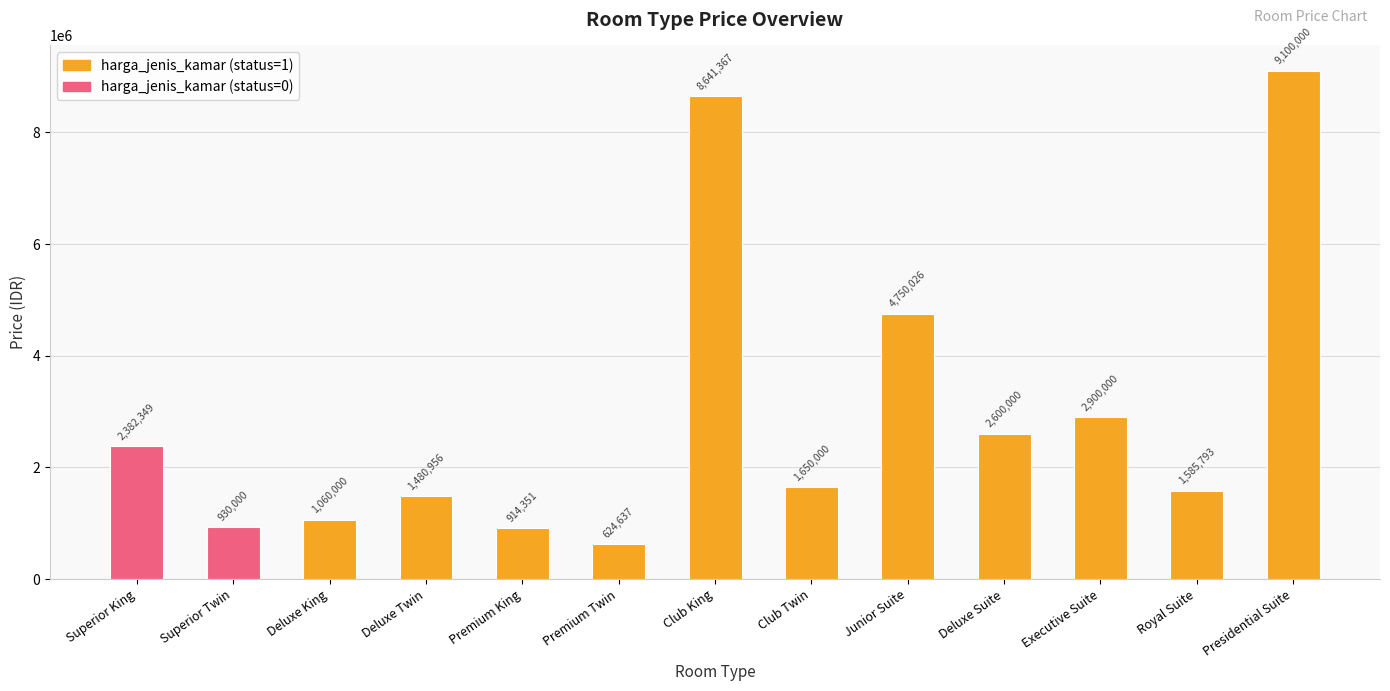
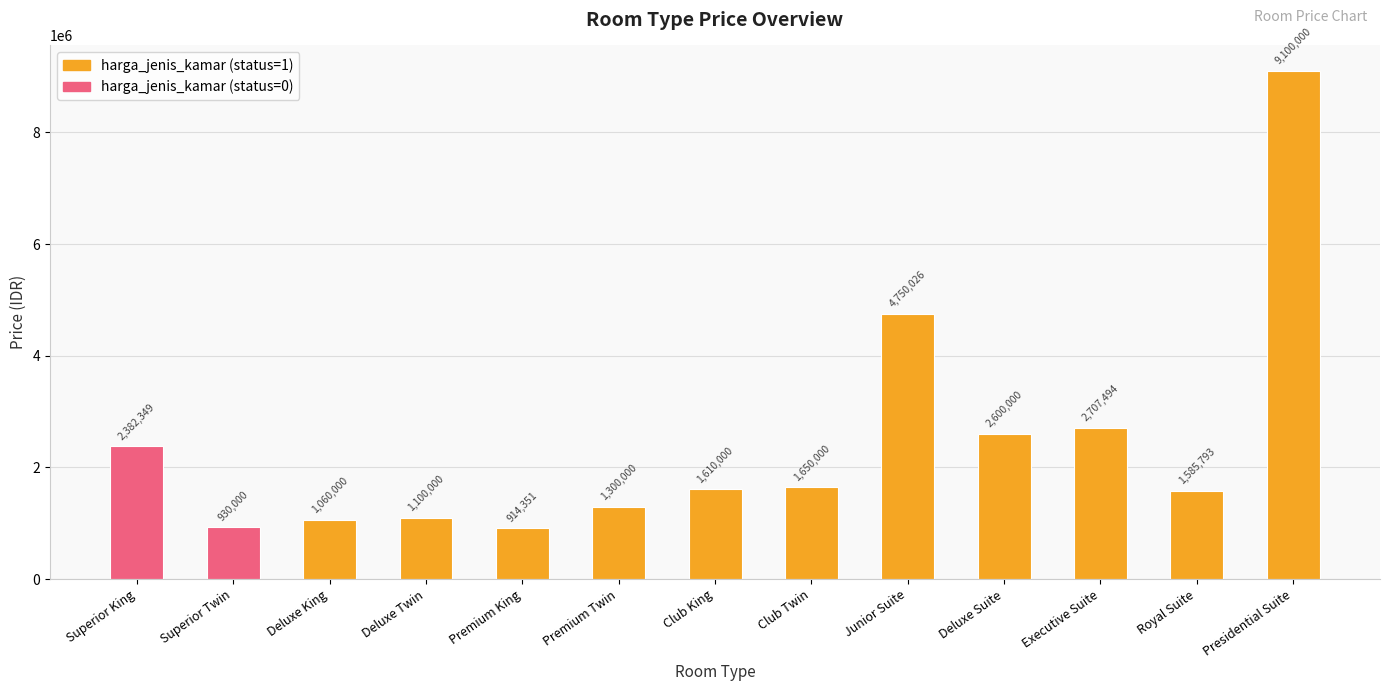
  {
    "Superior King": "2,382,349",
    "Superior Twin": "930,000",
    "Deluxe King": "1,060,000",
-   "Deluxe Twin": "1,480,956",
+   "Deluxe Twin": "1,100,000",
    "Premium King": "914,351",
-   "Premium Twin": "624,637",
-   "Club King": "8,641,367",
+   "Premium Twin": "1,300,000",
+   "Club King": "1,610,000",
    "Club Twin": "1,650,000",
    "Junior Suite": "4,750,026",
    "Deluxe Suite": "2,600,000",
-   "Executive Suite": "2,900,000",
+   "Executive Suite": "2,707,494",
    "Royal Suite": "1,585,793",
    "Presidential Suite": "9,100,000"
  }
